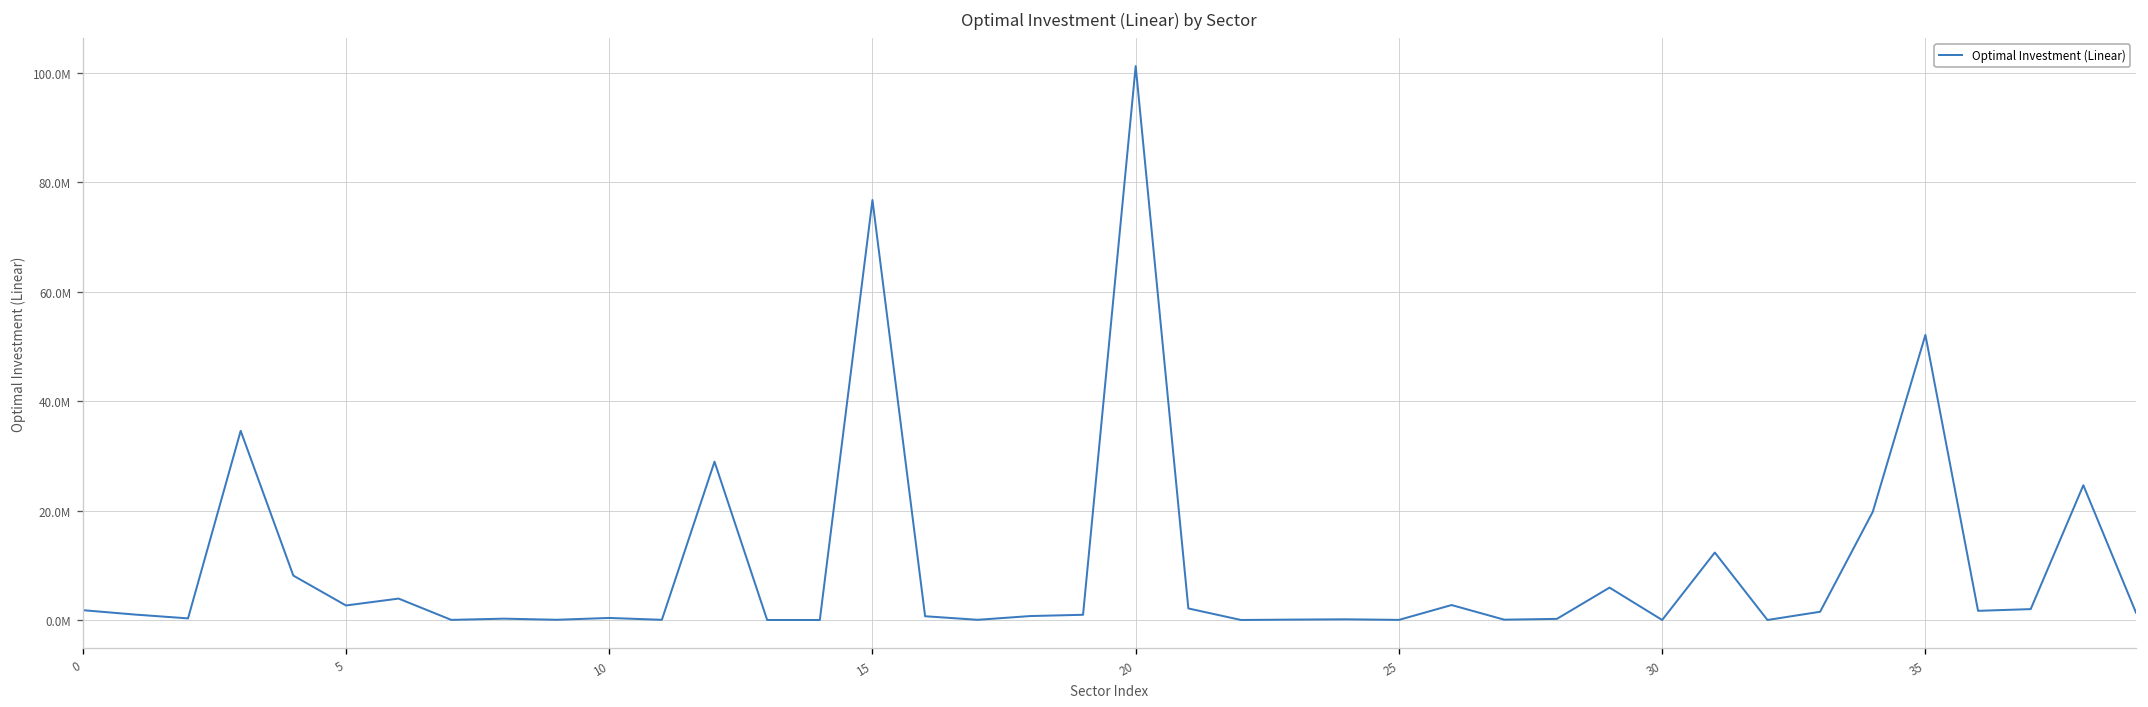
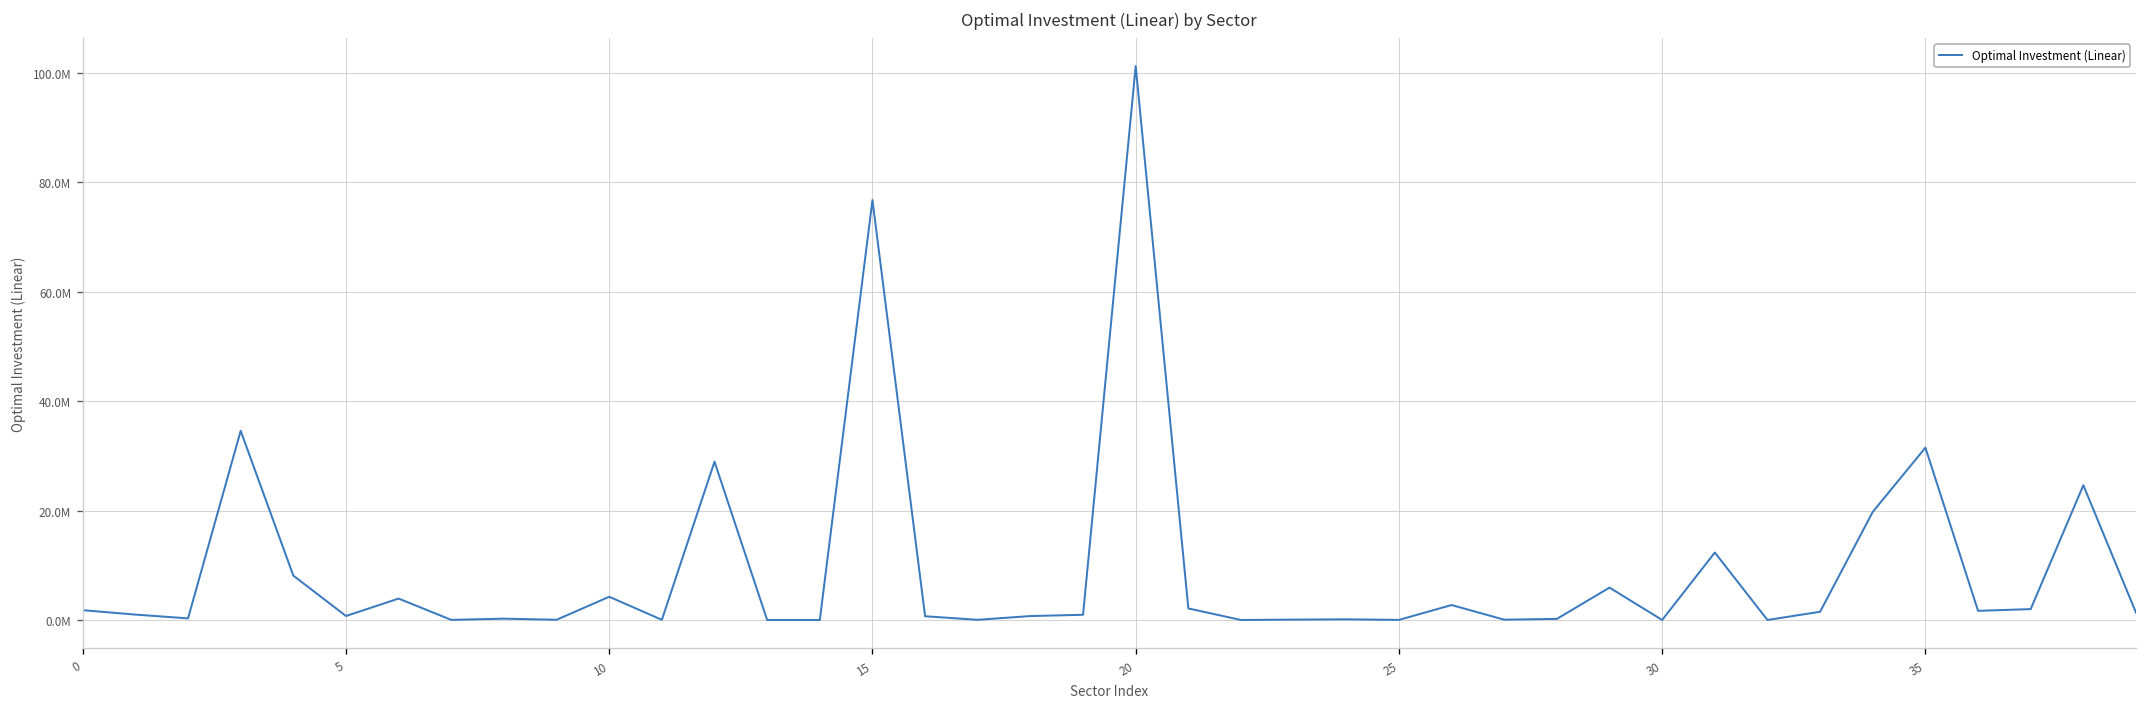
  {
    "0": 2000000,
-   "5": 3000000,
-   "10": 0,
+   "5": 1000000,
+   "10": 4000000,
    "15": 77000000,
    "20": 101000000,
    "25": 0,
    "30": 0,
-   "35": 52000000
+   "35": 32000000
  }
